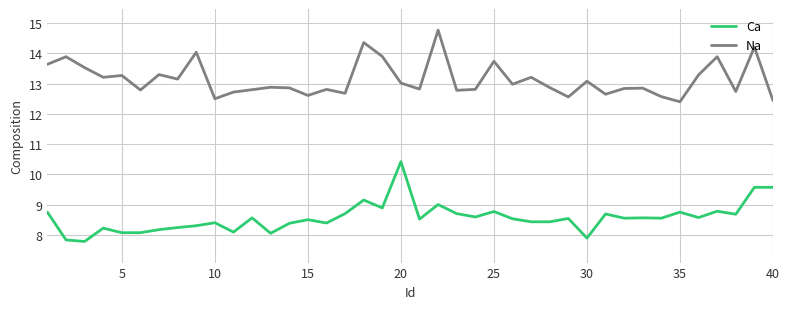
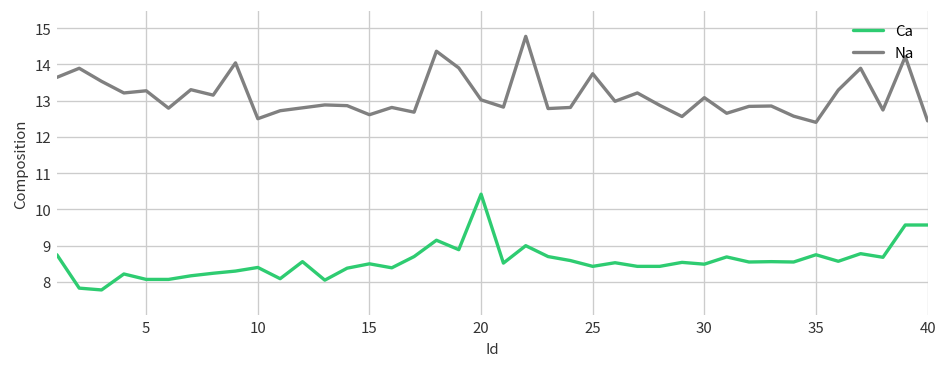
  {
    "Ca": {
      "5": 8.1,
      "10": 8.4,
      "15": 8.5,
      "20": 10.4,
-     "25": 8.8,
-     "30": 7.9,
+     "25": 8.4,
+     "30": 8.5,
      "35": 8.8,
      "40": 9.6
    },
    "Na": {
      "5": 13.3,
      "10": 12.5,
      "15": 12.6,
      "20": 13.0,
      "25": 13.7,
      "30": 13.1,
      "35": 12.4,
      "40": 12.4
    }
  }
